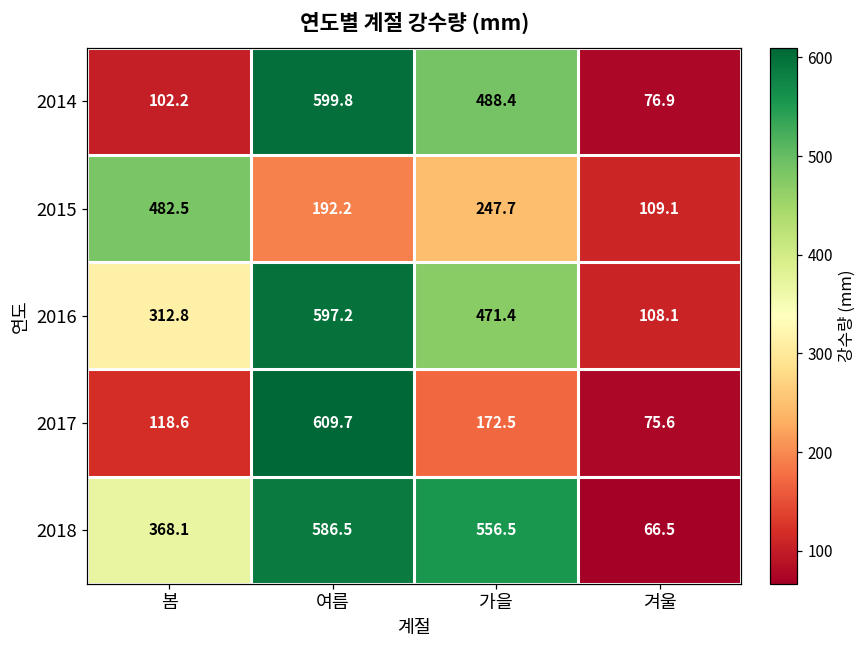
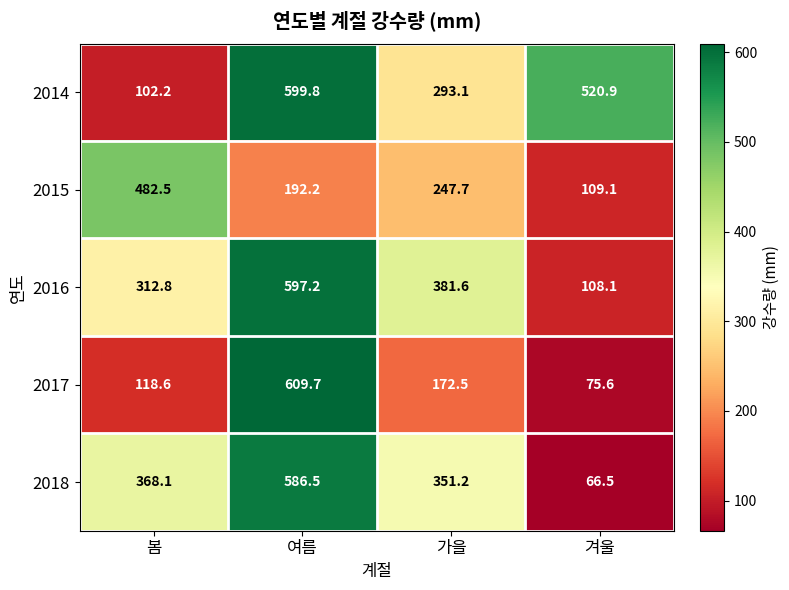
  {
    "2014": {
      "봄": 102.2,
      "여름": 599.8,
-     "가을": 488.4,
-     "겨울": 76.9
+     "가을": 293.1,
+     "겨울": 520.9
    },
    "2015": {
      "봄": 482.5,
      "여름": 192.2,
      "가을": 247.7,
      "겨울": 109.1
    },
    "2016": {
      "봄": 312.8,
      "여름": 597.2,
-     "가을": 471.4,
+     "가을": 381.6,
      "겨울": 108.1
    },
    "2017": {
      "봄": 118.6,
      "여름": 609.7,
      "가을": 172.5,
      "겨울": 75.6
    },
    "2018": {
      "봄": 368.1,
      "여름": 586.5,
-     "가을": 556.5,
+     "가을": 351.2,
      "겨울": 66.5
    }
  }
